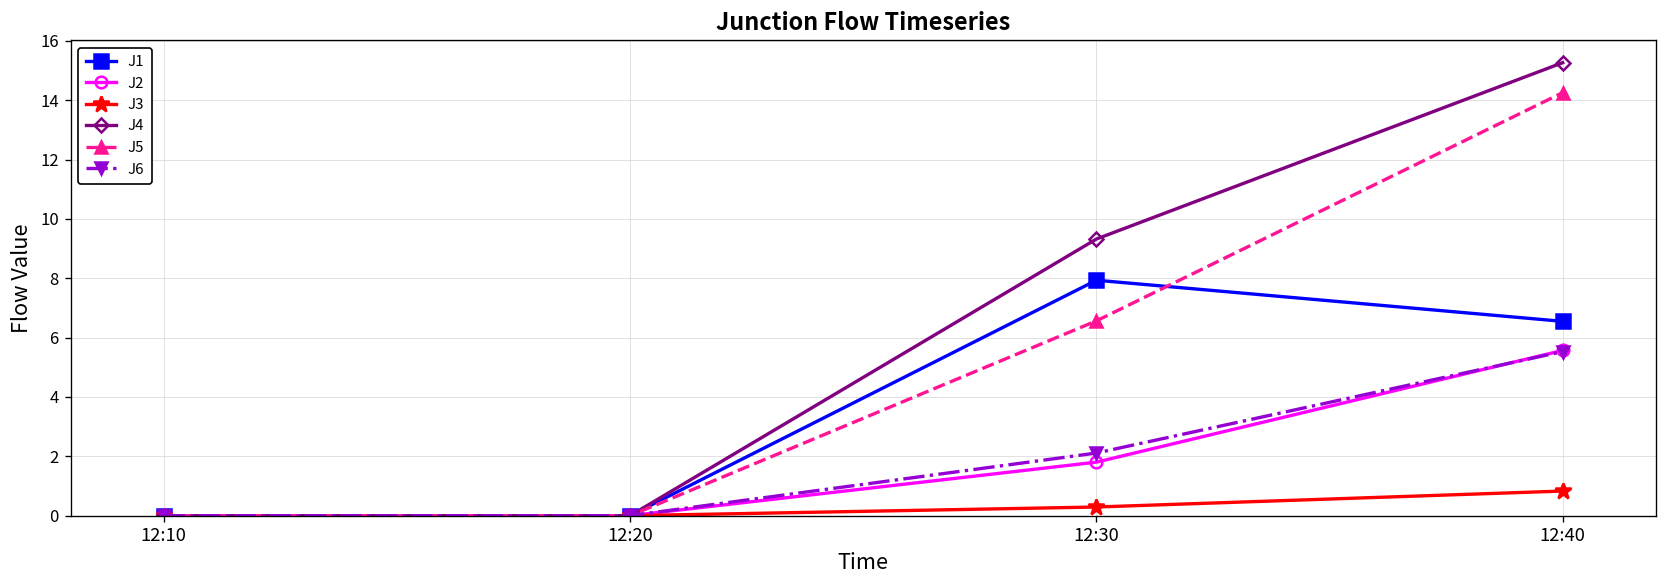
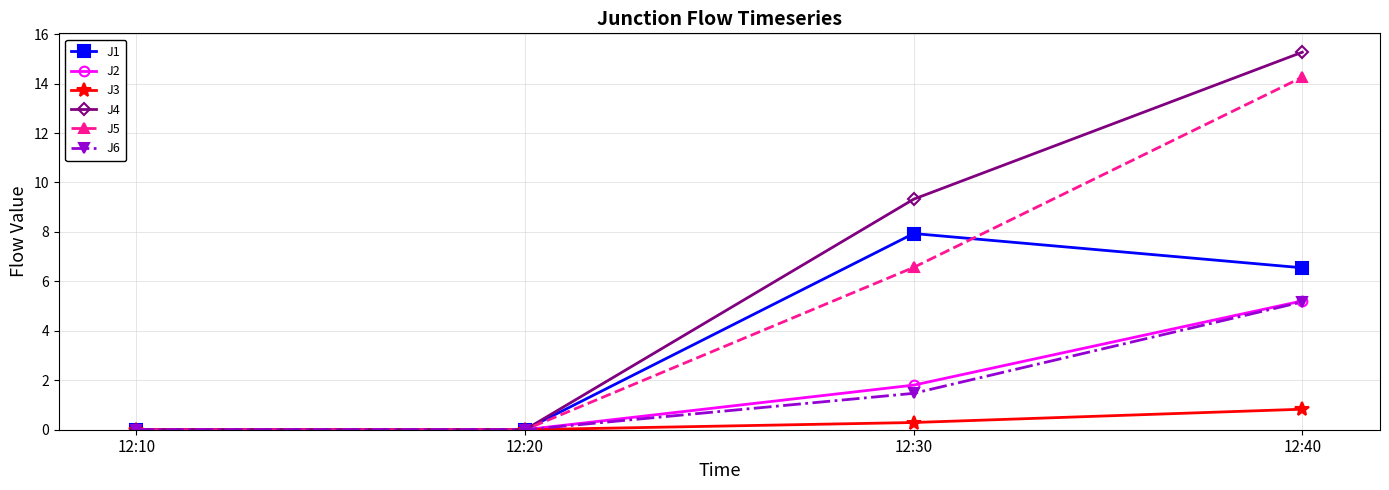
  {
    "J1": {
      "12:30": 7.9,
      "12:40": 6.6
    },
    "J2": {
      "12:30": 1.8,
-     "12:40": 5.6
+     "12:40": 5.2
    },
    "J3": {
      "12:30": 0.3,
      "12:40": 0.8
    },
    "J4": {
      "12:30": 9.3,
      "12:40": 15.3
    },
    "J5": {
      "12:30": 6.6,
      "12:40": 14.3
    },
    "J6": {
-     "12:30": 2.1,
-     "12:40": 5.5
+     "12:30": 1.5,
+     "12:40": 5.2
    }
  }
